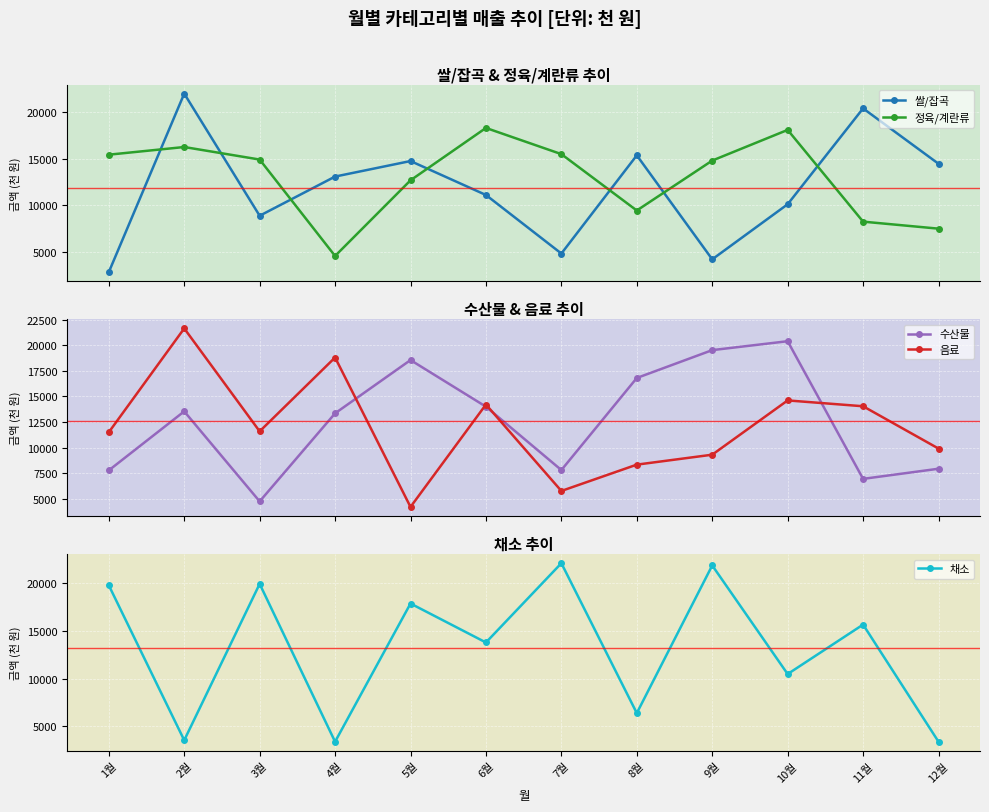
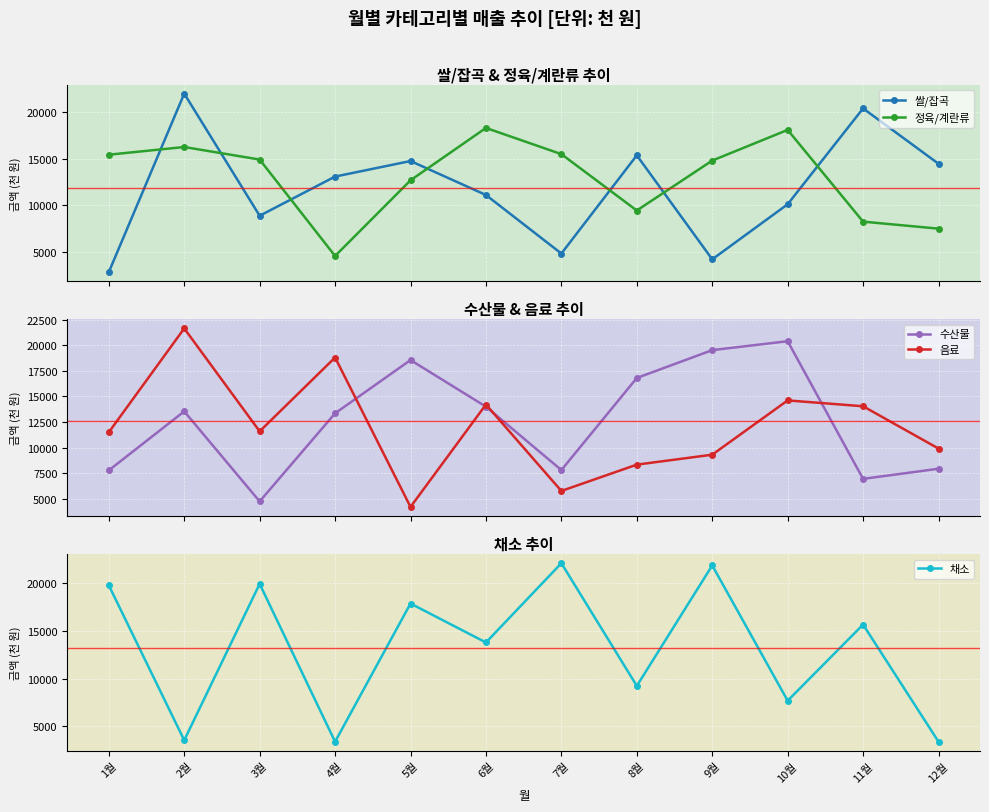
  {
    "채소 추이": {
      "1월": 20000,
      "2월": 4000,
      "3월": 20000,
      "4월": 3000,
      "5월": 18000,
      "6월": 14000,
      "7월": 22000,
-     "8월": 6000,
+     "8월": 9000,
      "9월": 22000,
-     "10월": 10000,
+     "10월": 8000,
      "11월": 16000,
      "12월": 3000
    }
  }
